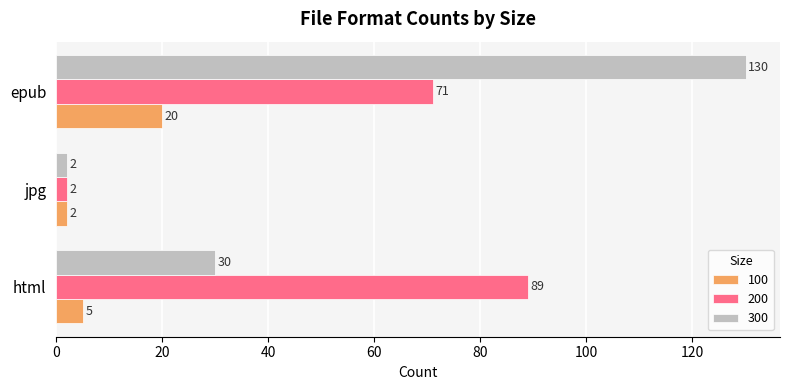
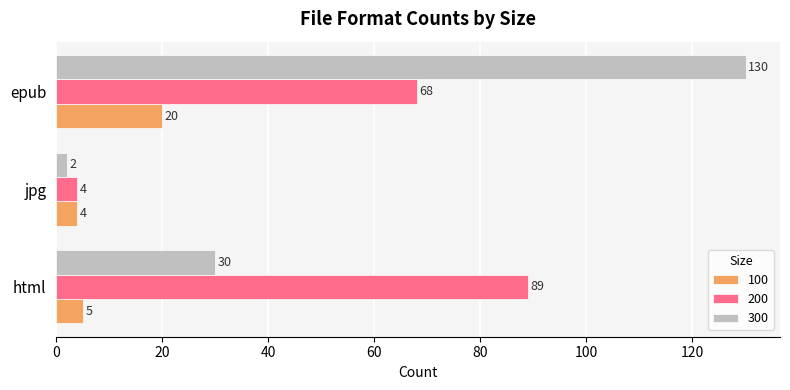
  {
    "100": {
      "epub": 20,
-     "jpg": 2,
+     "jpg": 4,
      "html": 5
    },
    "200": {
-     "epub": 71,
-     "jpg": 2,
+     "epub": 68,
+     "jpg": 4,
      "html": 89
    },
    "300": {
      "epub": 130,
      "jpg": 2,
      "html": 30
    }
  }
